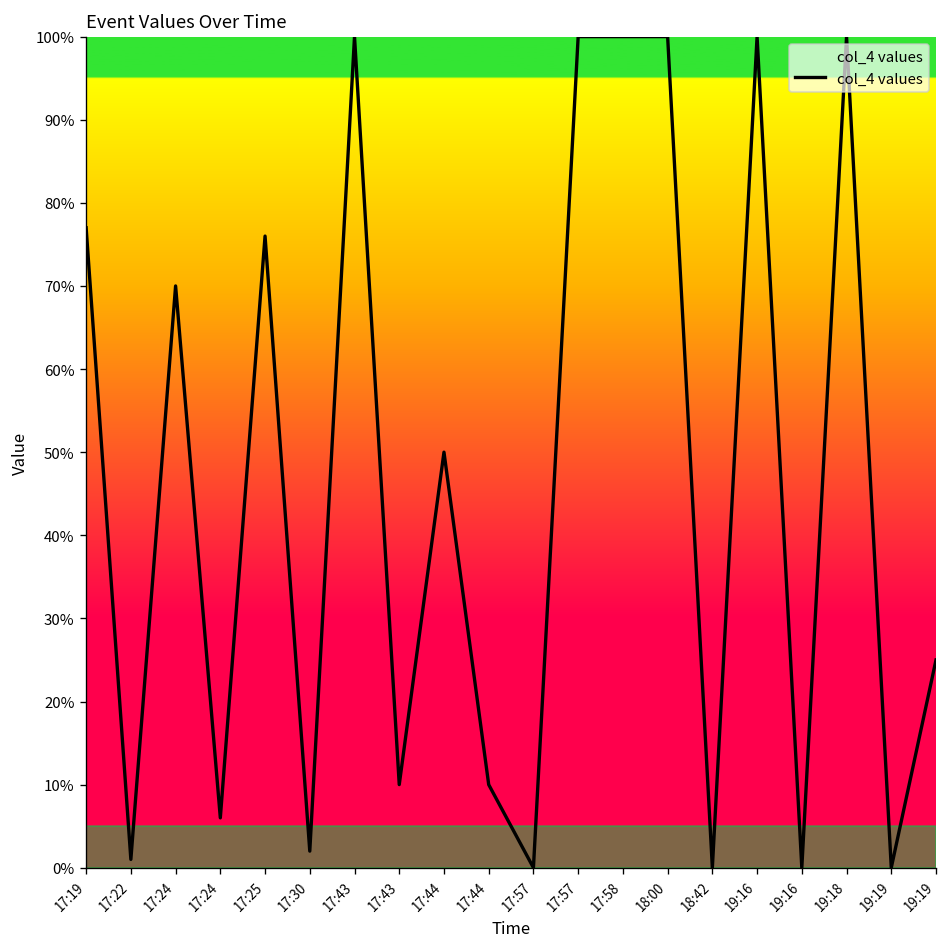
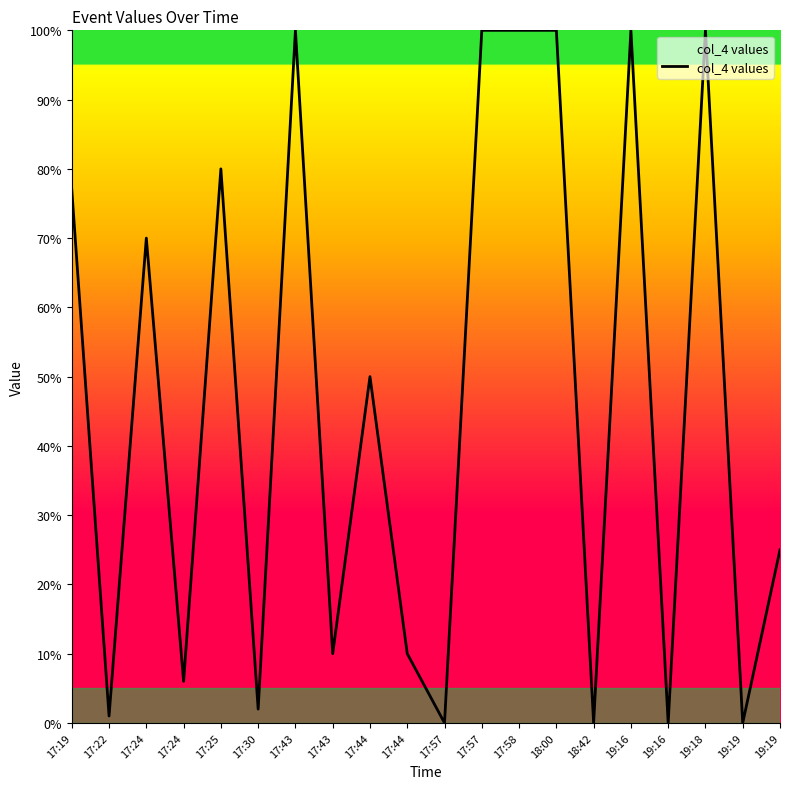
  {
    "17:19": "77%",
-   "17:25": "76%",
+   "17:25": "80%",
    "17:58": "100%",
    "18:00": "100%",
    "19:18": "100%"
  }
